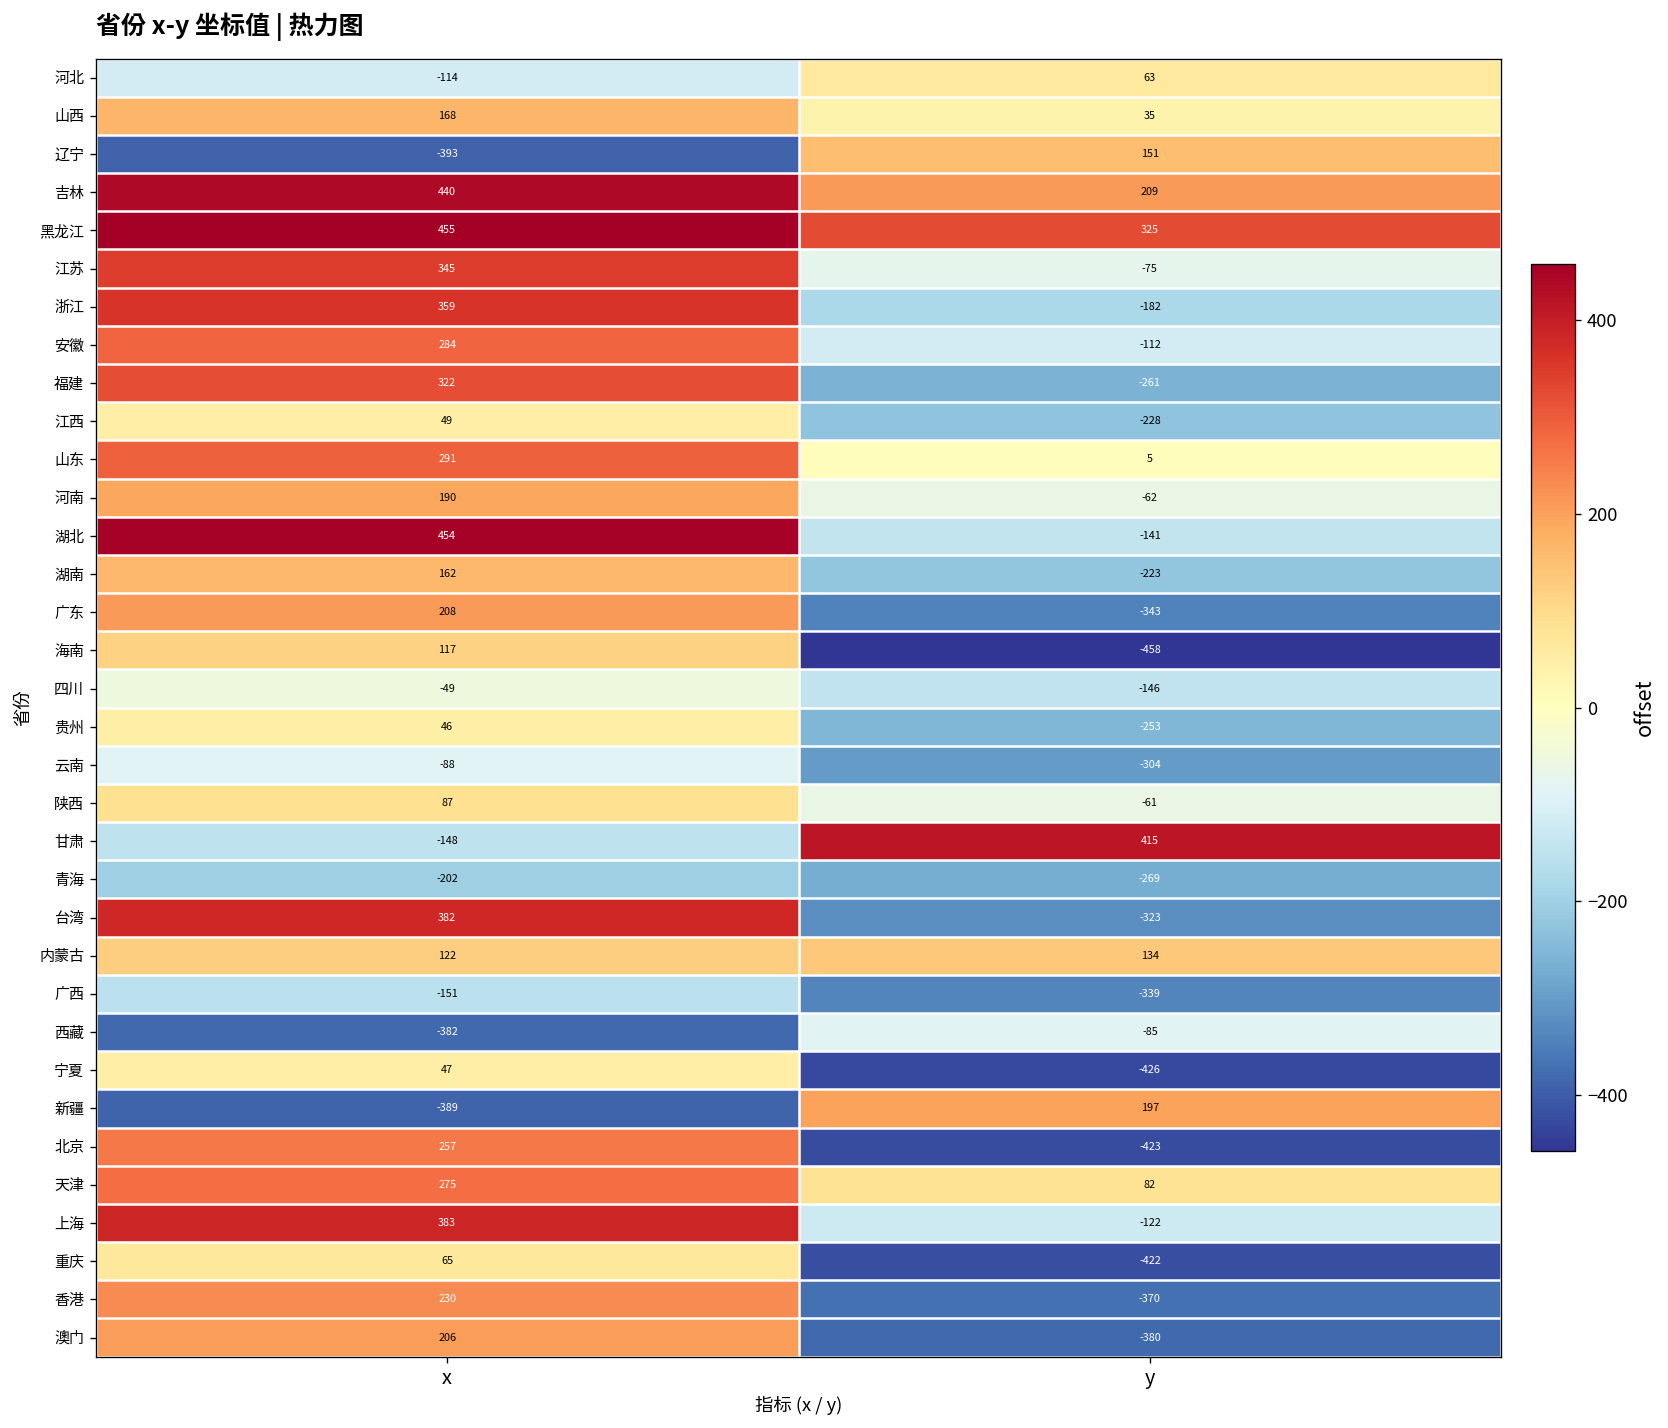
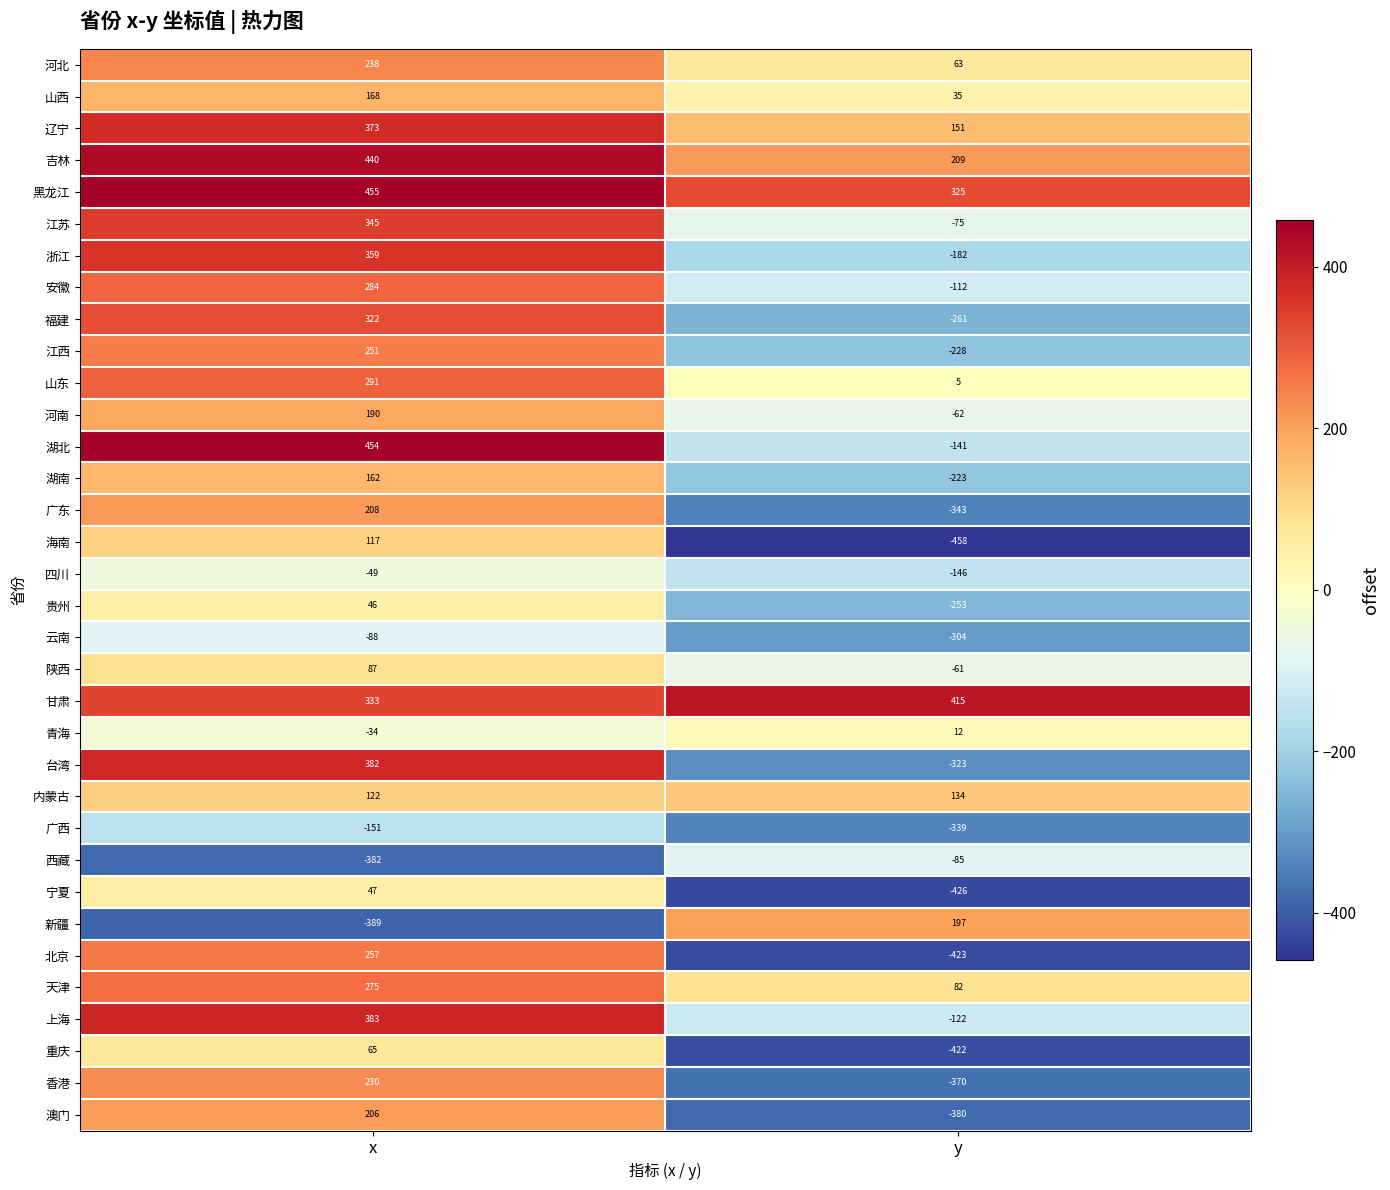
  {
    "河北": {
-     "x": -114,
+     "x": 238,
      "y": 63
    },
    "山西": {
      "x": 168,
      "y": 35
    },
    "辽宁": {
-     "x": -393,
+     "x": 373,
      "y": 151
    },
    "吉林": {
      "x": 440,
      "y": 209
    },
    "黑龙江": {
      "x": 455,
      "y": 325
    },
    "江苏": {
      "x": 345,
      "y": -75
    },
    "浙江": {
      "x": 359,
      "y": -182
    },
    "安徽": {
      "x": 284,
      "y": -112
    },
    "福建": {
      "x": 322,
      "y": -261
    },
    "江西": {
-     "x": 49,
+     "x": 251,
      "y": -228
    },
    "山东": {
      "x": 291,
      "y": 5
    },
    "河南": {
      "x": 190,
      "y": -62
    },
    "湖北": {
      "x": 454,
      "y": -141
    },
    "湖南": {
      "x": 162,
      "y": -223
    },
    "广东": {
      "x": 208,
      "y": -343
    },
    "海南": {
      "x": 117,
      "y": -458
    },
    "四川": {
      "x": -49,
      "y": -146
    },
    "贵州": {
      "x": 46,
      "y": -253
    },
    "云南": {
      "x": -88,
      "y": -304
    },
    "陕西": {
      "x": 87,
      "y": -61
    },
    "甘肃": {
-     "x": -148,
+     "x": 333,
      "y": 415
    },
    "青海": {
-     "x": -202,
-     "y": -269
+     "x": -34,
+     "y": 12
    },
    "台湾": {
      "x": 382,
      "y": -323
    },
    "内蒙古": {
      "x": 122,
      "y": 134
    },
    "广西": {
      "x": -151,
      "y": -339
    },
    "西藏": {
      "x": -382,
      "y": -85
    },
    "宁夏": {
      "x": 47,
      "y": -426
    },
    "新疆": {
      "x": -389,
      "y": 197
    },
    "北京": {
      "x": 257,
      "y": -423
    },
    "天津": {
      "x": 275,
      "y": 82
    },
    "上海": {
      "x": 383,
      "y": -122
    },
    "重庆": {
      "x": 65,
      "y": -422
    },
    "香港": {
      "x": 230,
      "y": -370
    },
    "澳门": {
      "x": 206,
      "y": -380
    }
  }
